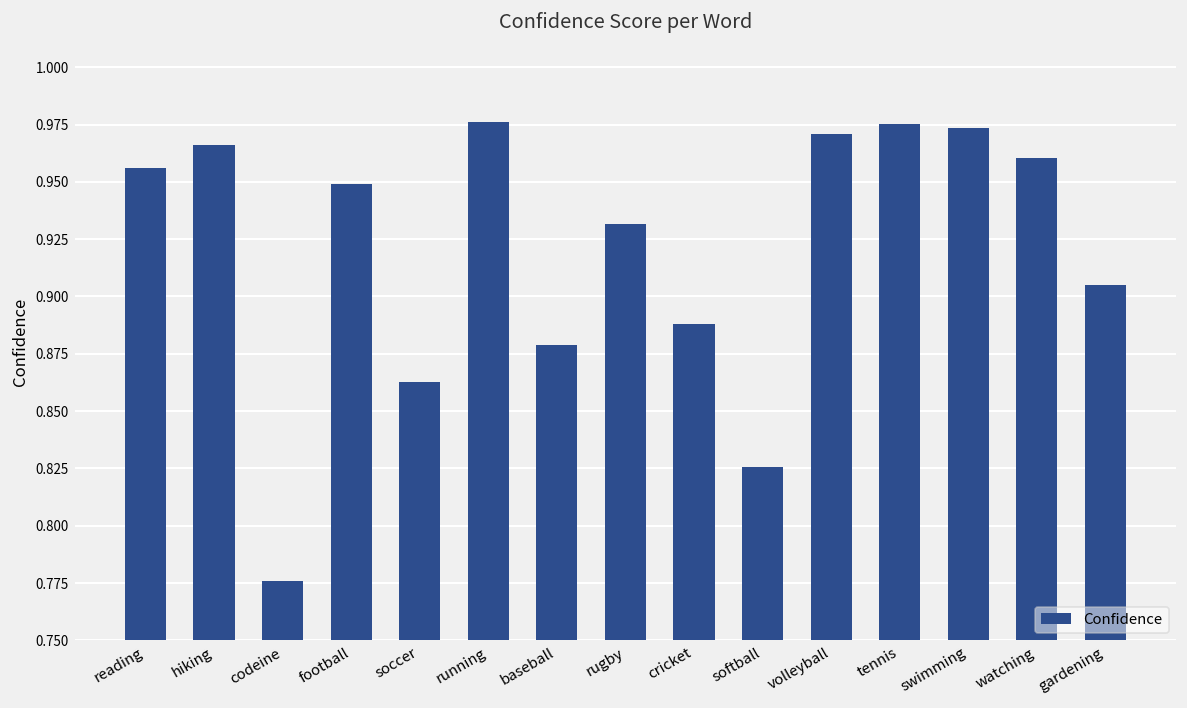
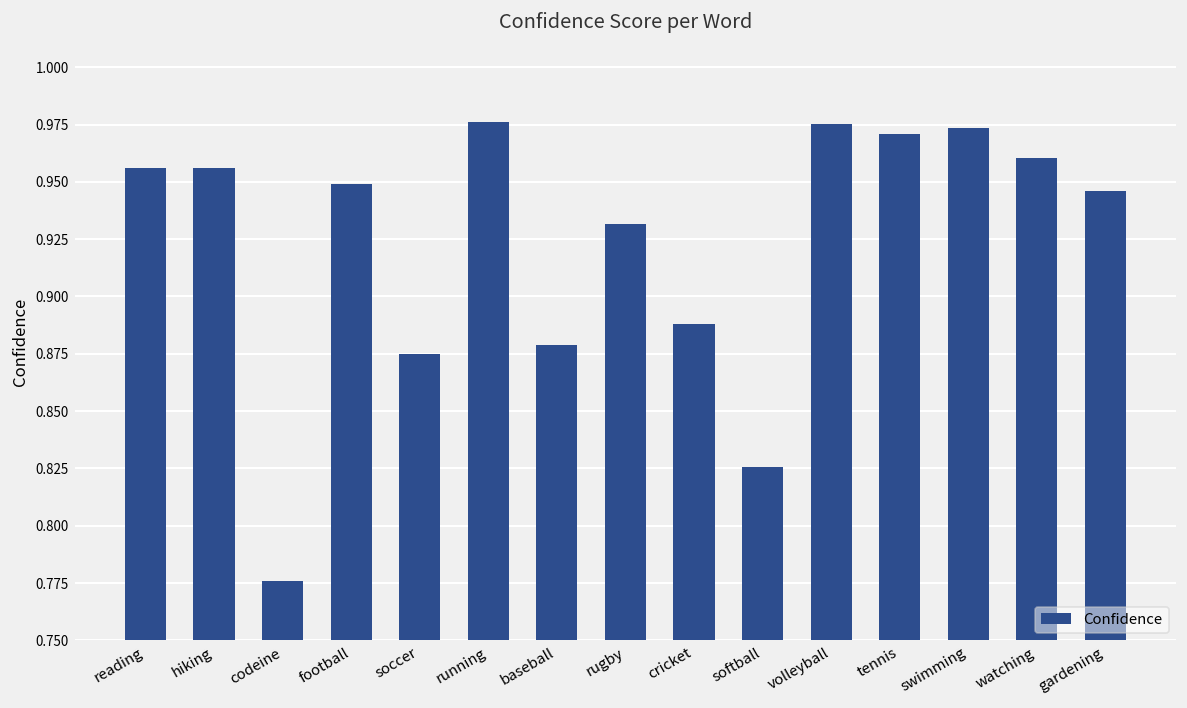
  {
    "reading": 0.956,
-   "hiking": 0.966,
+   "hiking": 0.956,
    "codeine": 0.776,
    "football": 0.949,
-   "soccer": 0.863,
+   "soccer": 0.875,
    "running": 0.976,
    "baseball": 0.879,
    "rugby": 0.932,
    "cricket": 0.888,
    "softball": 0.826,
-   "volleyball": 0.971,
-   "tennis": 0.975,
+   "volleyball": 0.975,
+   "tennis": 0.971,
    "swimming": 0.973,
    "watching": 0.960,
-   "gardening": 0.905
+   "gardening": 0.946
  }
